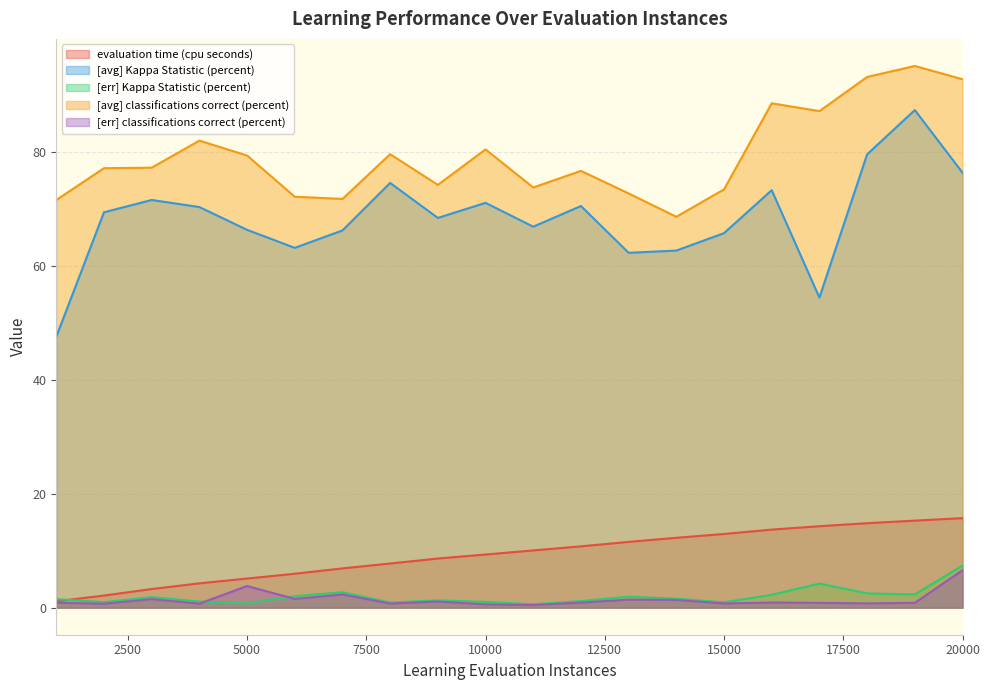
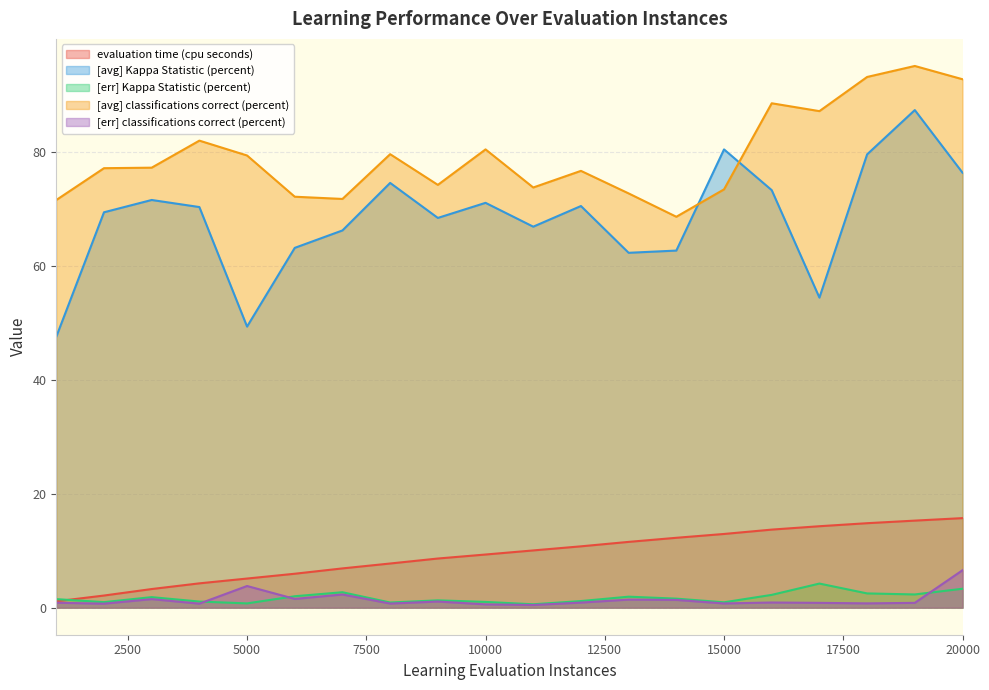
  {
    "[avg] Kappa Statistic (percent)": {
-     "5000": 66,
+     "5000": 49,
      "10000": 71,
-     "15000": 66,
+     "15000": 80,
      "20000": 76
    },
    "[err] Kappa Statistic (percent)": {
      "5000": 1,
-     "20000": 7
+     "20000": 3
    },
    "[err] classifications correct (percent)": {
      "5000": 4,
      "20000": 7
    }
  }
